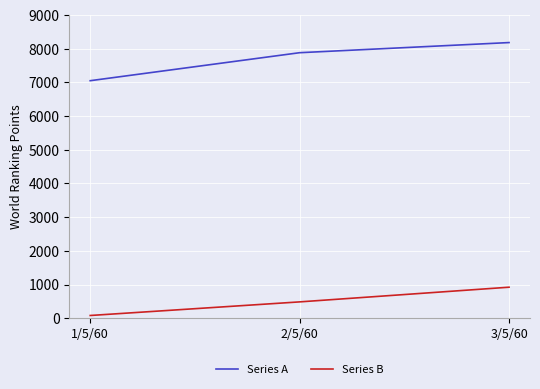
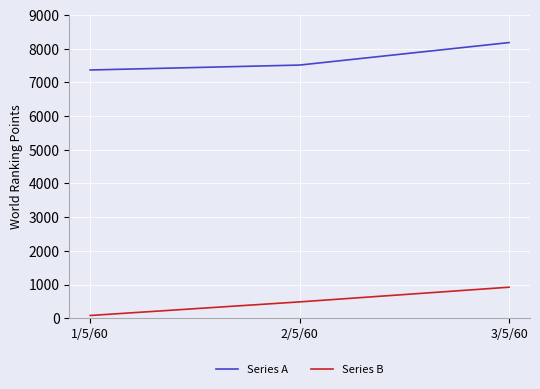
  {
    "Series A": {
-     "1/5/60": 7100,
-     "2/5/60": 7900,
+     "1/5/60": 7400,
+     "2/5/60": 7500,
      "3/5/60": 8200
    },
    "Series B": {
      "1/5/60": 100,
      "2/5/60": 500,
      "3/5/60": 900
    }
  }
